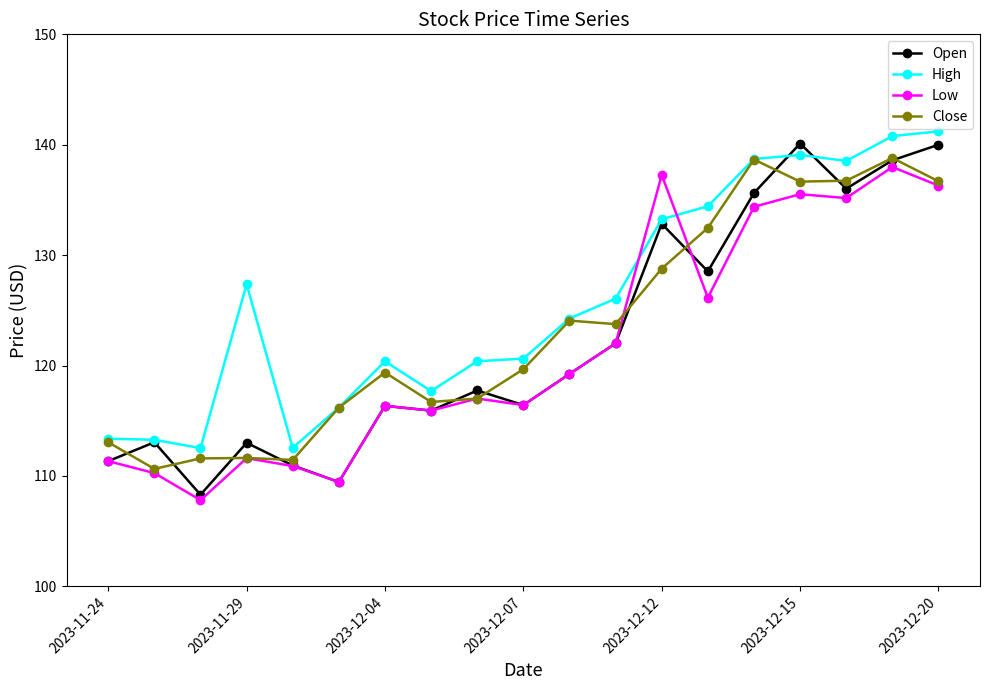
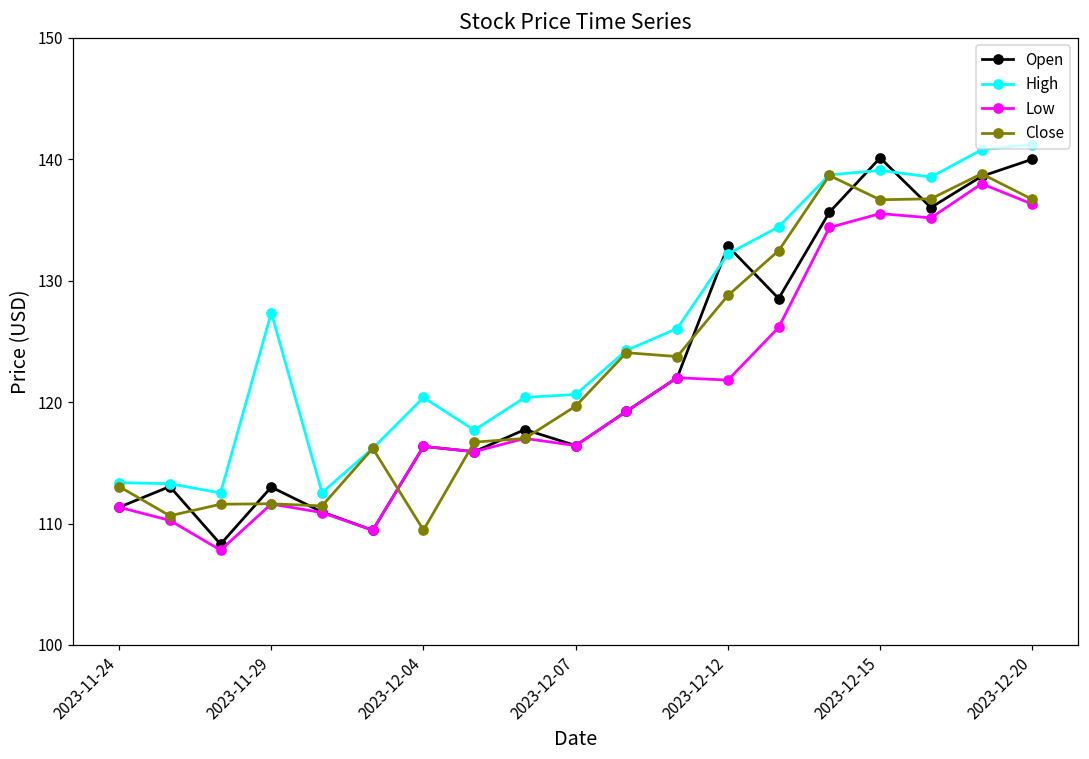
  {
    "Open": {
      "2023-11-29": 113.0,
      "2023-12-12": 132.8,
      "2023-12-15": 140.1,
      "2023-12-20": 140.0
    },
    "High": {
      "2023-11-24": 113.4,
      "2023-11-29": 127.4,
      "2023-12-04": 120.4,
      "2023-12-07": 120.6,
-     "2023-12-12": 133.2,
+     "2023-12-12": 132.2,
      "2023-12-15": 139.1,
      "2023-12-20": 141.2
    },
    "Low": {
-     "2023-12-12": 137.3,
+     "2023-12-12": 121.8,
      "2023-12-15": 135.5,
      "2023-12-20": 136.3
    },
    "Close": {
      "2023-11-24": 113.1,
-     "2023-12-04": 119.4,
+     "2023-12-04": 109.5,
      "2023-12-07": 119.7,
      "2023-12-12": 128.8,
      "2023-12-15": 136.7,
      "2023-12-20": 136.7
    }
  }
